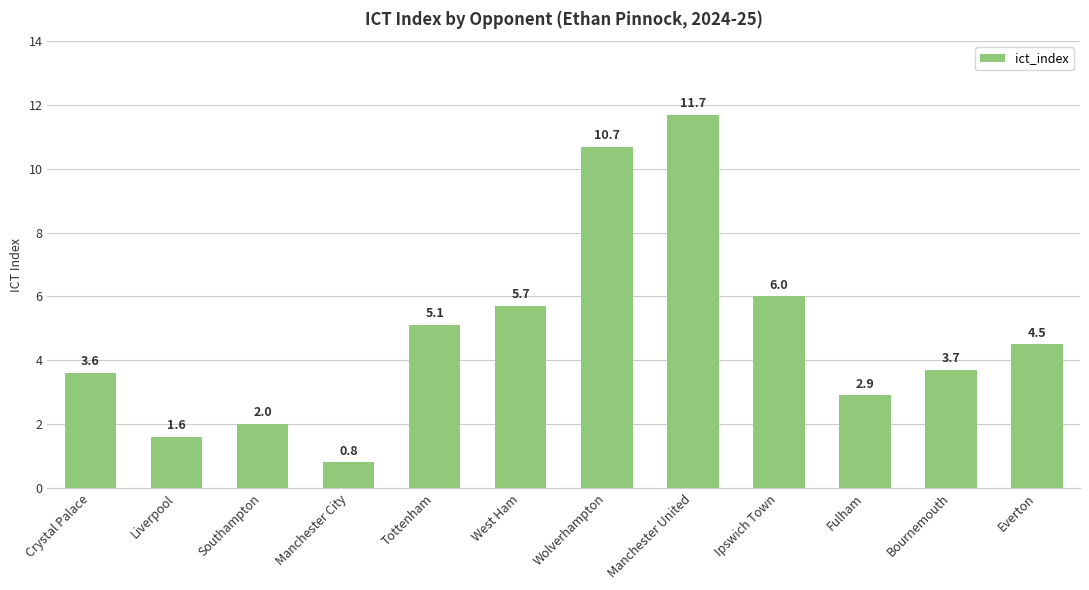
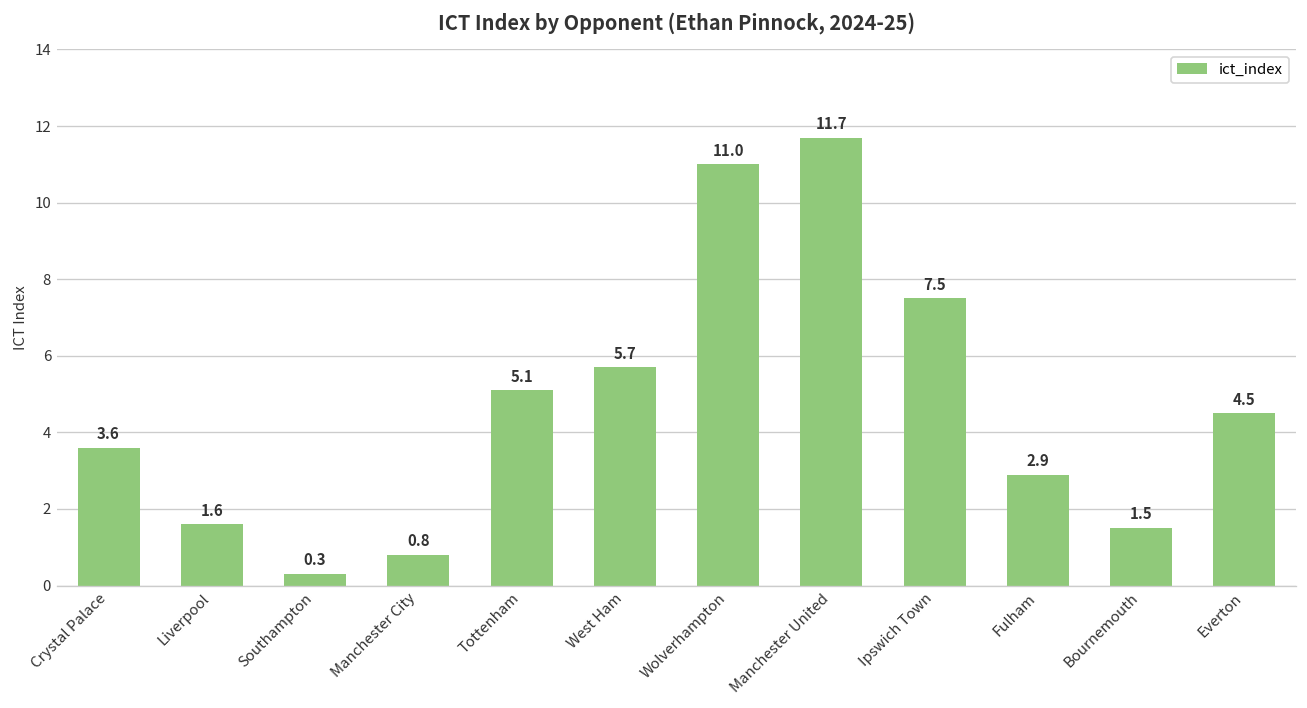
  {
    "Crystal Palace": 3.6,
    "Liverpool": 1.6,
-   "Southampton": 2.0,
+   "Southampton": 0.3,
    "Manchester City": 0.8,
    "Tottenham": 5.1,
    "West Ham": 5.7,
-   "Wolverhampton": 10.7,
+   "Wolverhampton": 11.0,
    "Manchester United": 11.7,
-   "Ipswich Town": 6.0,
+   "Ipswich Town": 7.5,
    "Fulham": 2.9,
-   "Bournemouth": 3.7,
+   "Bournemouth": 1.5,
    "Everton": 4.5
  }
